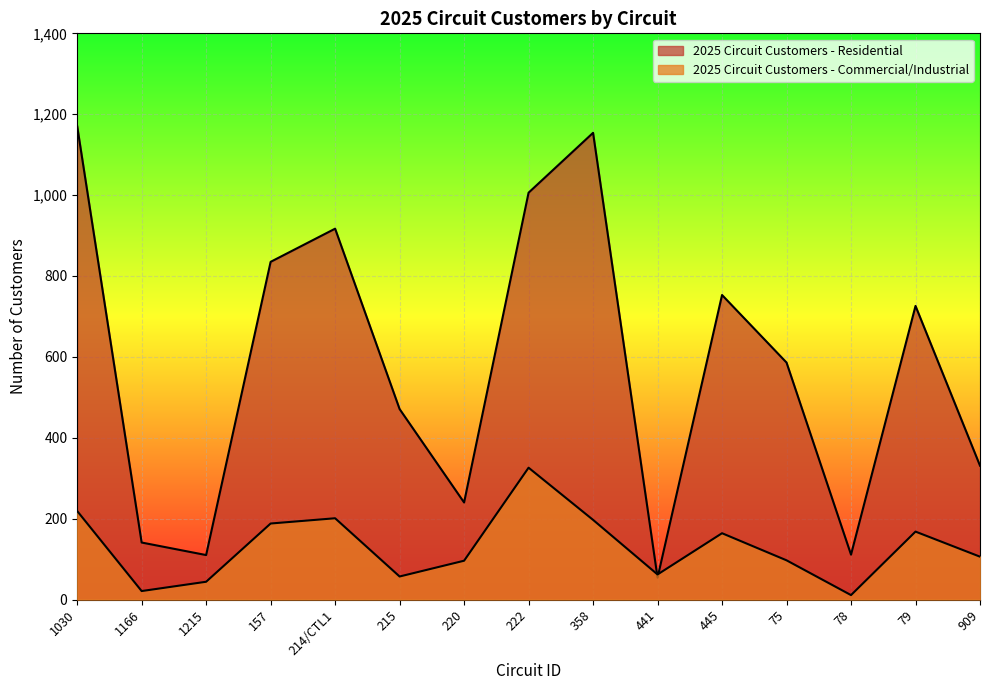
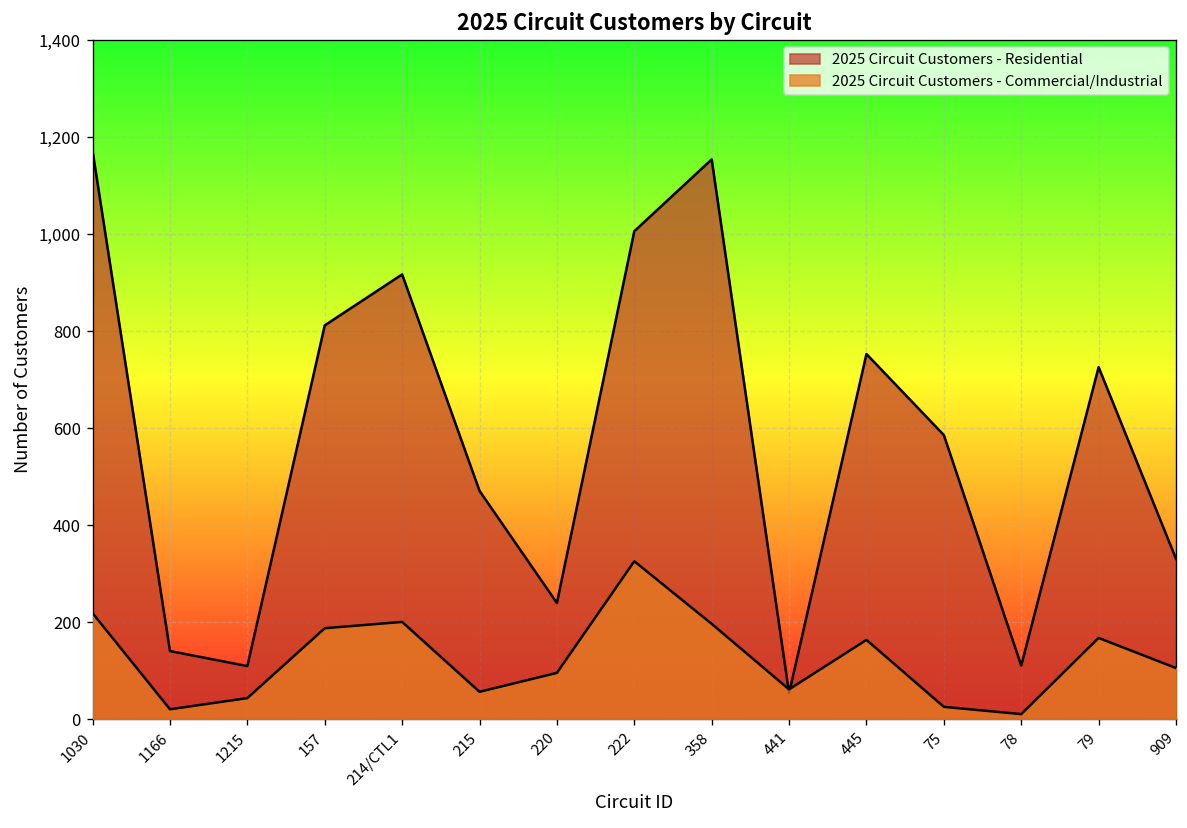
  {
    "2025 Circuit Customers - Residential": {
      "1030": "1,170",
      "1166": "140",
      "1215": "110",
-     "157": "840",
+     "157": "810",
      "214/CTL1": "920",
      "215": "470",
      "220": "240",
      "222": "1,010",
      "358": "1,150",
      "441": "50",
      "445": "750",
      "75": "590",
      "78": "110",
      "79": "730",
      "909": "330"
    },
    "2025 Circuit Customers - Commercial/Industrial": {
      "1030": "220",
      "1166": "20",
      "1215": "40",
      "157": "190",
      "214/CTL1": "200",
      "215": "60",
      "220": "100",
      "222": "330",
      "358": "200",
      "441": "60",
      "445": "160",
-     "75": "100",
+     "75": "30",
      "78": "10",
      "79": "170",
      "909": "110"
    }
  }
